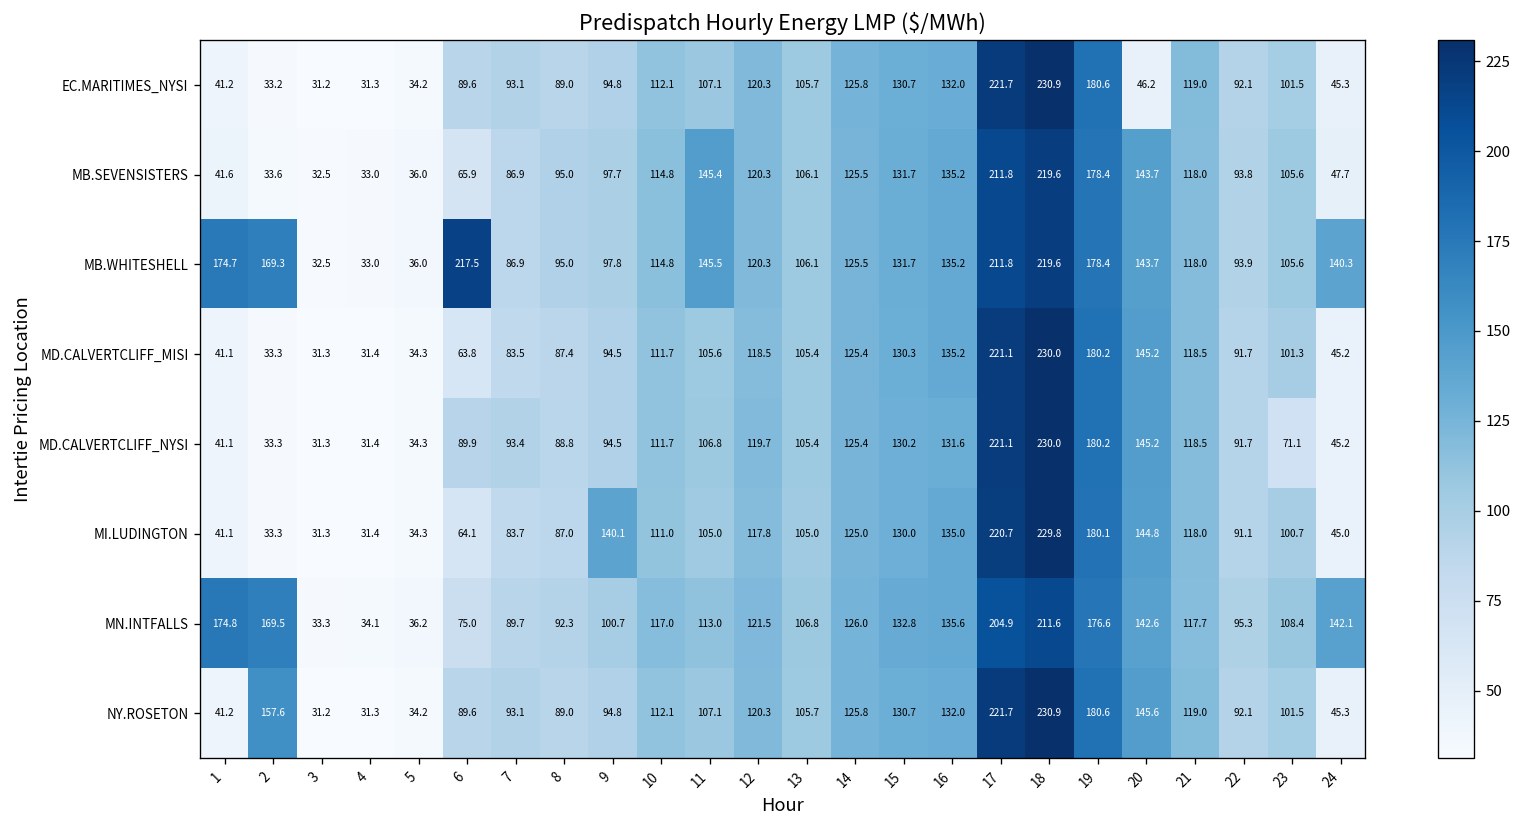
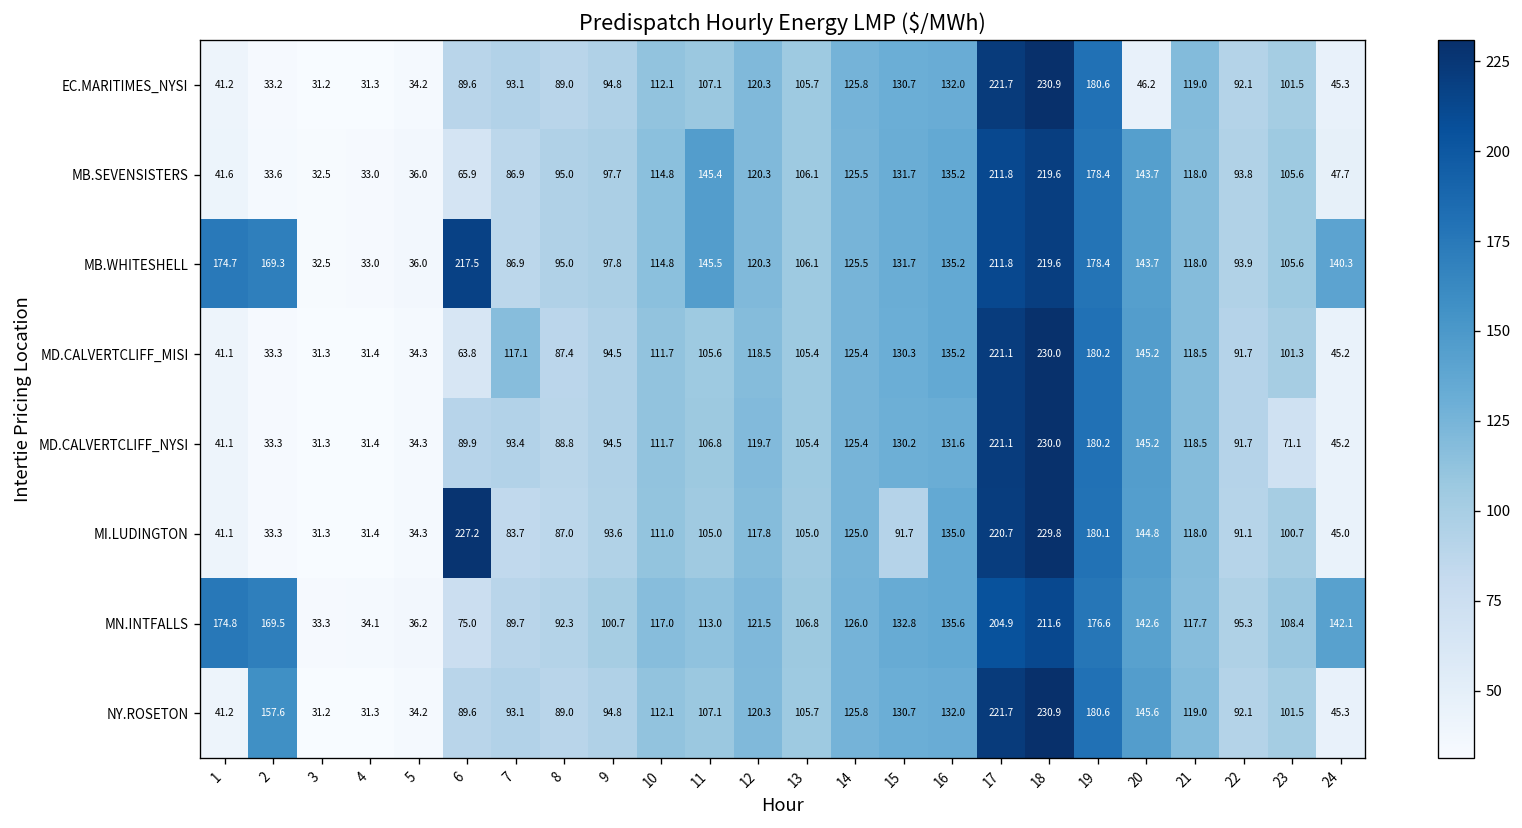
  {
    "EC.MARITIMES_NYSI": {
      "1": 41.2,
      "2": 33.2,
      "3": 31.2,
      "4": 31.3,
      "5": 34.2,
      "6": 89.6,
      "7": 93.1,
      "8": 89.0,
      "9": 94.8,
      "10": 112.1,
      "11": 107.1,
      "12": 120.3,
      "13": 105.7,
      "14": 125.8,
      "15": 130.7,
      "16": 132.0,
      "17": 221.7,
      "18": 230.9,
      "19": 180.6,
      "20": 46.2,
      "21": 119.0,
      "22": 92.1,
      "23": 101.5,
      "24": 45.3
    },
    "MB.SEVENSISTERS": {
      "1": 41.6,
      "2": 33.6,
      "3": 32.5,
      "4": 33.0,
      "5": 36.0,
      "6": 65.9,
      "7": 86.9,
      "8": 95.0,
      "9": 97.7,
      "10": 114.8,
      "11": 145.4,
      "12": 120.3,
      "13": 106.1,
      "14": 125.5,
      "15": 131.7,
      "16": 135.2,
      "17": 211.8,
      "18": 219.6,
      "19": 178.4,
      "20": 143.7,
      "21": 118.0,
      "22": 93.8,
      "23": 105.6,
      "24": 47.7
    },
    "MB.WHITESHELL": {
      "1": 174.7,
      "2": 169.3,
      "3": 32.5,
      "4": 33.0,
      "5": 36.0,
      "6": 217.5,
      "7": 86.9,
      "8": 95.0,
      "9": 97.8,
      "10": 114.8,
      "11": 145.5,
      "12": 120.3,
      "13": 106.1,
      "14": 125.5,
      "15": 131.7,
      "16": 135.2,
      "17": 211.8,
      "18": 219.6,
      "19": 178.4,
      "20": 143.7,
      "21": 118.0,
      "22": 93.9,
      "23": 105.6,
      "24": 140.3
    },
    "MD.CALVERTCLIFF_MISI": {
      "1": 41.1,
      "2": 33.3,
      "3": 31.3,
      "4": 31.4,
      "5": 34.3,
      "6": 63.8,
-     "7": 83.5,
+     "7": 117.1,
      "8": 87.4,
      "9": 94.5,
      "10": 111.7,
      "11": 105.6,
      "12": 118.5,
      "13": 105.4,
      "14": 125.4,
      "15": 130.3,
      "16": 135.2,
      "17": 221.1,
      "18": 230.0,
      "19": 180.2,
      "20": 145.2,
      "21": 118.5,
      "22": 91.7,
      "23": 101.3,
      "24": 45.2
    },
    "MD.CALVERTCLIFF_NYSI": {
      "1": 41.1,
      "2": 33.3,
      "3": 31.3,
      "4": 31.4,
      "5": 34.3,
      "6": 89.9,
      "7": 93.4,
      "8": 88.8,
      "9": 94.5,
      "10": 111.7,
      "11": 106.8,
      "12": 119.7,
      "13": 105.4,
      "14": 125.4,
      "15": 130.2,
      "16": 131.6,
      "17": 221.1,
      "18": 230.0,
      "19": 180.2,
      "20": 145.2,
      "21": 118.5,
      "22": 91.7,
      "23": 71.1,
      "24": 45.2
    },
    "MI.LUDINGTON": {
      "1": 41.1,
      "2": 33.3,
      "3": 31.3,
      "4": 31.4,
      "5": 34.3,
-     "6": 64.1,
+     "6": 227.2,
      "7": 83.7,
      "8": 87.0,
-     "9": 140.1,
+     "9": 93.6,
      "10": 111.0,
      "11": 105.0,
      "12": 117.8,
      "13": 105.0,
      "14": 125.0,
-     "15": 130.0,
+     "15": 91.7,
      "16": 135.0,
      "17": 220.7,
      "18": 229.8,
      "19": 180.1,
      "20": 144.8,
      "21": 118.0,
      "22": 91.1,
      "23": 100.7,
      "24": 45.0
    },
    "MN.INTFALLS": {
      "1": 174.8,
      "2": 169.5,
      "3": 33.3,
      "4": 34.1,
      "5": 36.2,
      "6": 75.0,
      "7": 89.7,
      "8": 92.3,
      "9": 100.7,
      "10": 117.0,
      "11": 113.0,
      "12": 121.5,
      "13": 106.8,
      "14": 126.0,
      "15": 132.8,
      "16": 135.6,
      "17": 204.9,
      "18": 211.6,
      "19": 176.6,
      "20": 142.6,
      "21": 117.7,
      "22": 95.3,
      "23": 108.4,
      "24": 142.1
    },
    "NY.ROSETON": {
      "1": 41.2,
      "2": 157.6,
      "3": 31.2,
      "4": 31.3,
      "5": 34.2,
      "6": 89.6,
      "7": 93.1,
      "8": 89.0,
      "9": 94.8,
      "10": 112.1,
      "11": 107.1,
      "12": 120.3,
      "13": 105.7,
      "14": 125.8,
      "15": 130.7,
      "16": 132.0,
      "17": 221.7,
      "18": 230.9,
      "19": 180.6,
      "20": 145.6,
      "21": 119.0,
      "22": 92.1,
      "23": 101.5,
      "24": 45.3
    }
  }
